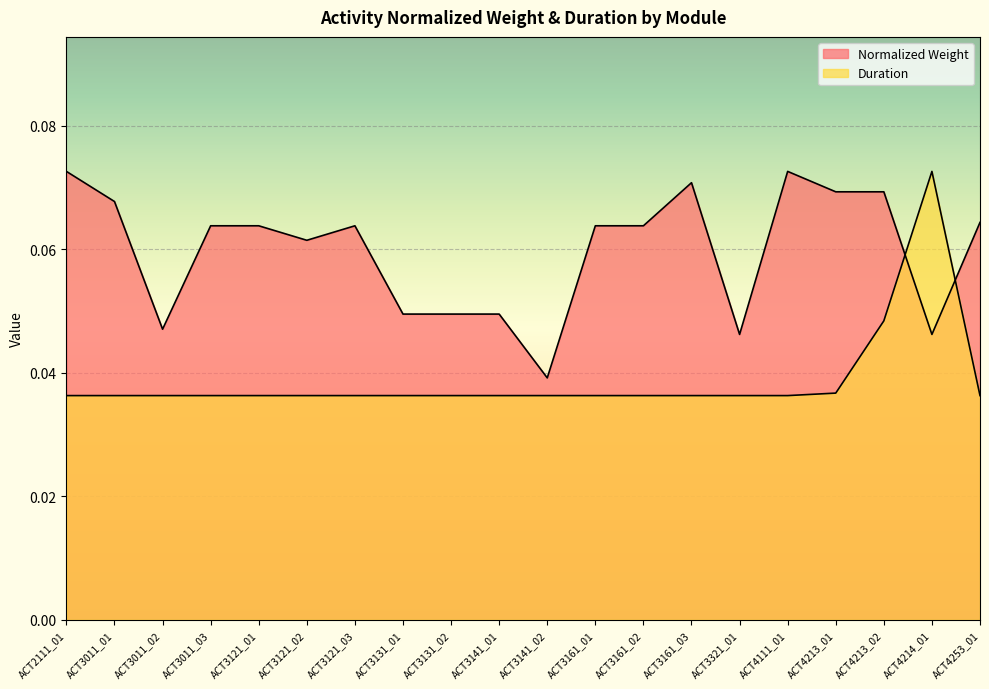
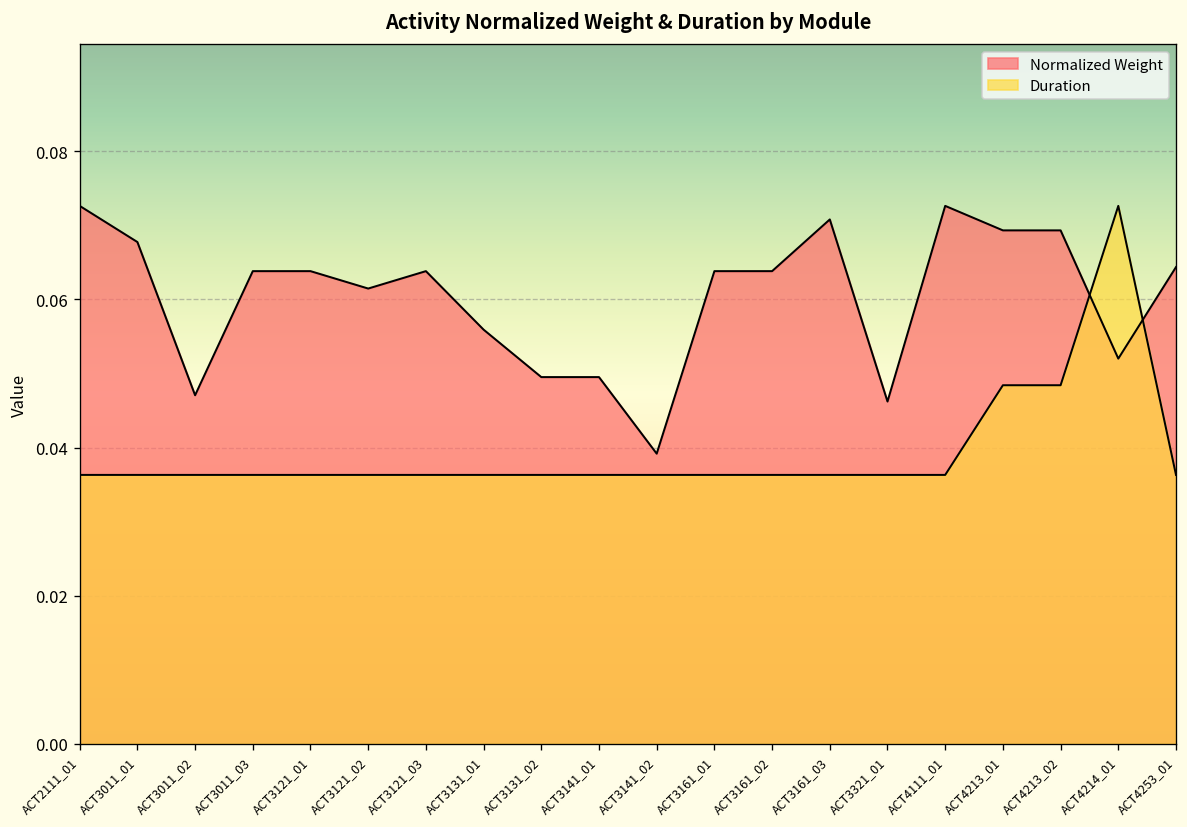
  {
    "Normalized Weight": {
      "ACT2111_01": 0.073,
      "ACT3011_01": 0.068,
      "ACT3011_02": 0.047,
      "ACT3011_03": 0.064,
      "ACT3121_01": 0.064,
      "ACT3121_02": 0.061,
      "ACT3121_03": 0.064,
-     "ACT3131_01": 0.050,
+     "ACT3131_01": 0.056,
      "ACT3131_02": 0.050,
      "ACT3141_01": 0.050,
      "ACT3141_02": 0.039,
      "ACT3161_01": 0.064,
      "ACT3161_02": 0.064,
      "ACT3161_03": 0.071,
      "ACT3321_01": 0.046,
      "ACT4111_01": 0.073,
      "ACT4213_01": 0.069,
      "ACT4213_02": 0.069,
-     "ACT4214_01": 0.046,
+     "ACT4214_01": 0.052,
      "ACT4253_01": 0.064
    },
    "Duration": {
      "ACT2111_01": 0.036,
      "ACT3011_01": 0.036,
      "ACT3011_02": 0.036,
      "ACT3011_03": 0.036,
      "ACT3121_01": 0.036,
      "ACT3121_02": 0.036,
      "ACT3121_03": 0.036,
      "ACT3131_01": 0.036,
      "ACT3131_02": 0.036,
      "ACT3141_01": 0.036,
      "ACT3141_02": 0.036,
      "ACT3161_01": 0.036,
      "ACT3161_02": 0.036,
      "ACT3161_03": 0.036,
      "ACT3321_01": 0.036,
      "ACT4111_01": 0.036,
-     "ACT4213_01": 0.037,
+     "ACT4213_01": 0.048,
      "ACT4213_02": 0.048,
      "ACT4214_01": 0.073,
      "ACT4253_01": 0.036
    }
  }
